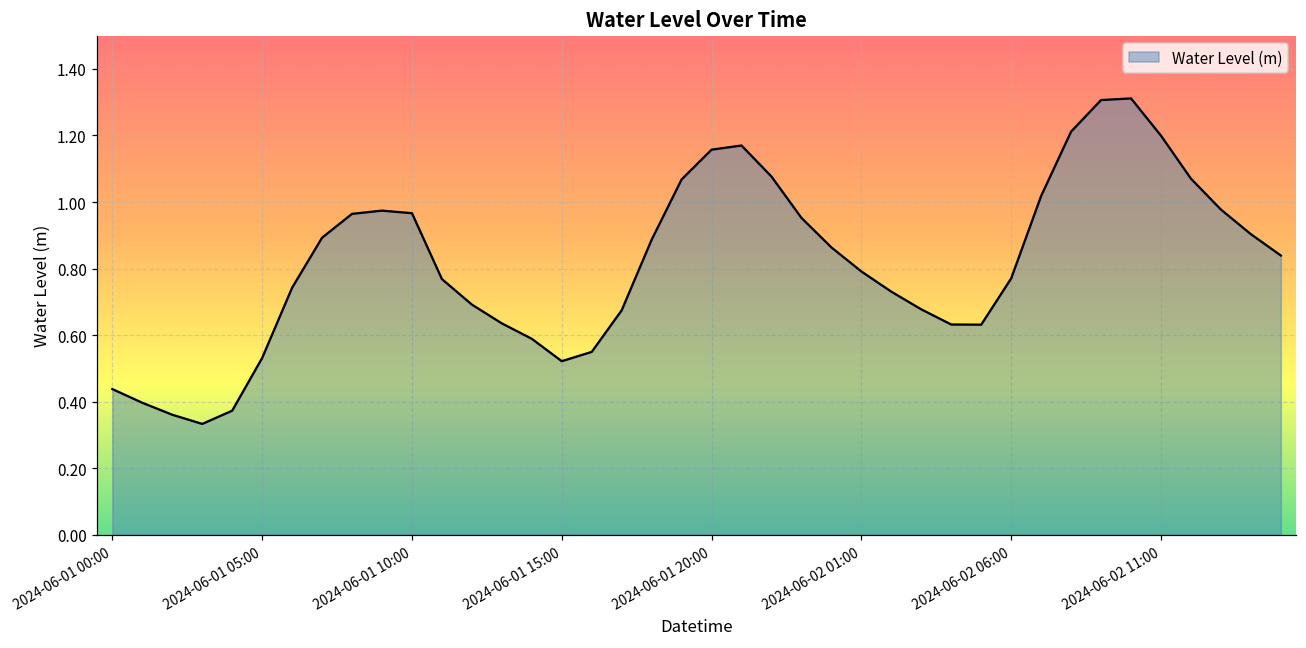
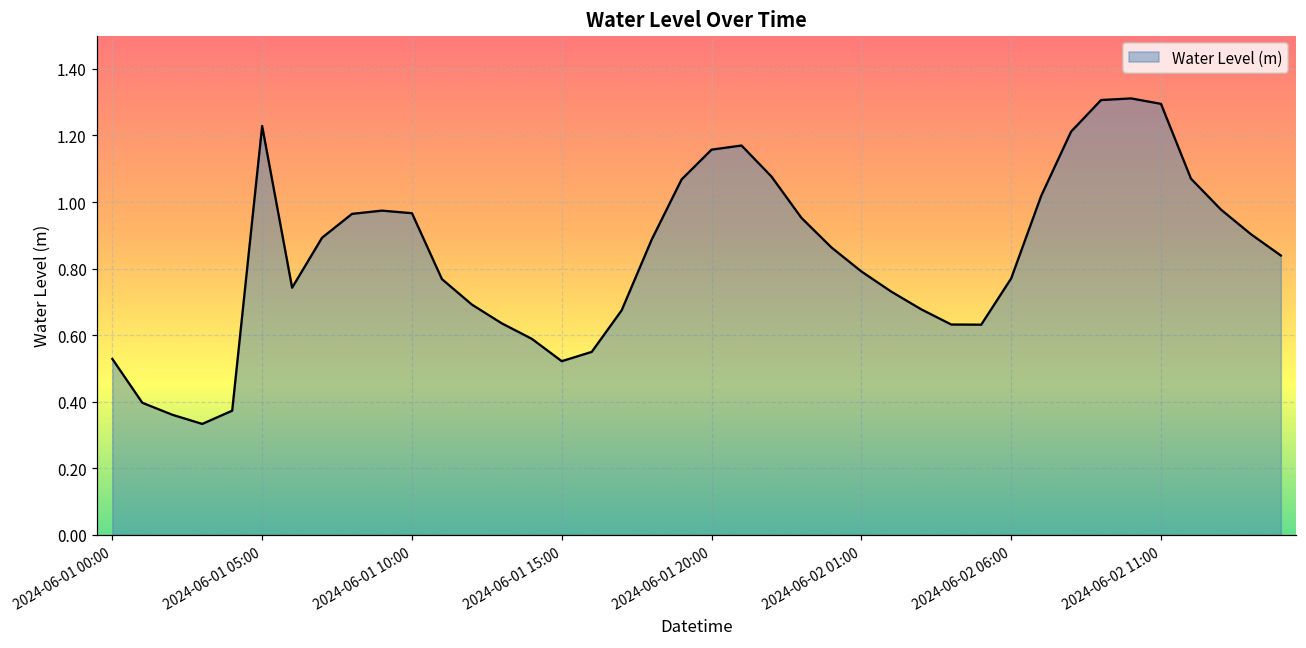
  {
-   "2024-06-01 00:00": 0.44,
-   "2024-06-01 05:00": 0.53,
+   "2024-06-01 00:00": 0.53,
+   "2024-06-01 05:00": 1.23,
    "2024-06-01 10:00": 0.97,
    "2024-06-01 15:00": 0.52,
    "2024-06-01 20:00": 1.16,
    "2024-06-02 01:00": 0.79,
    "2024-06-02 06:00": 0.77,
-   "2024-06-02 11:00": 1.20
+   "2024-06-02 11:00": 1.30
  }
